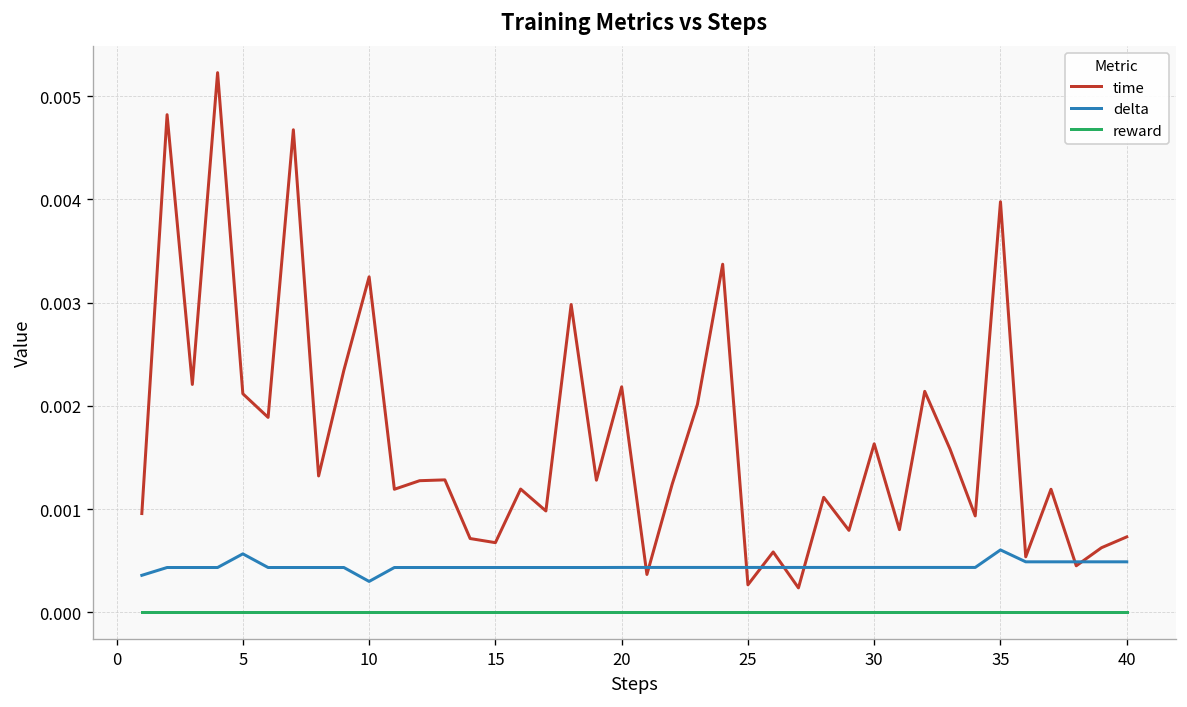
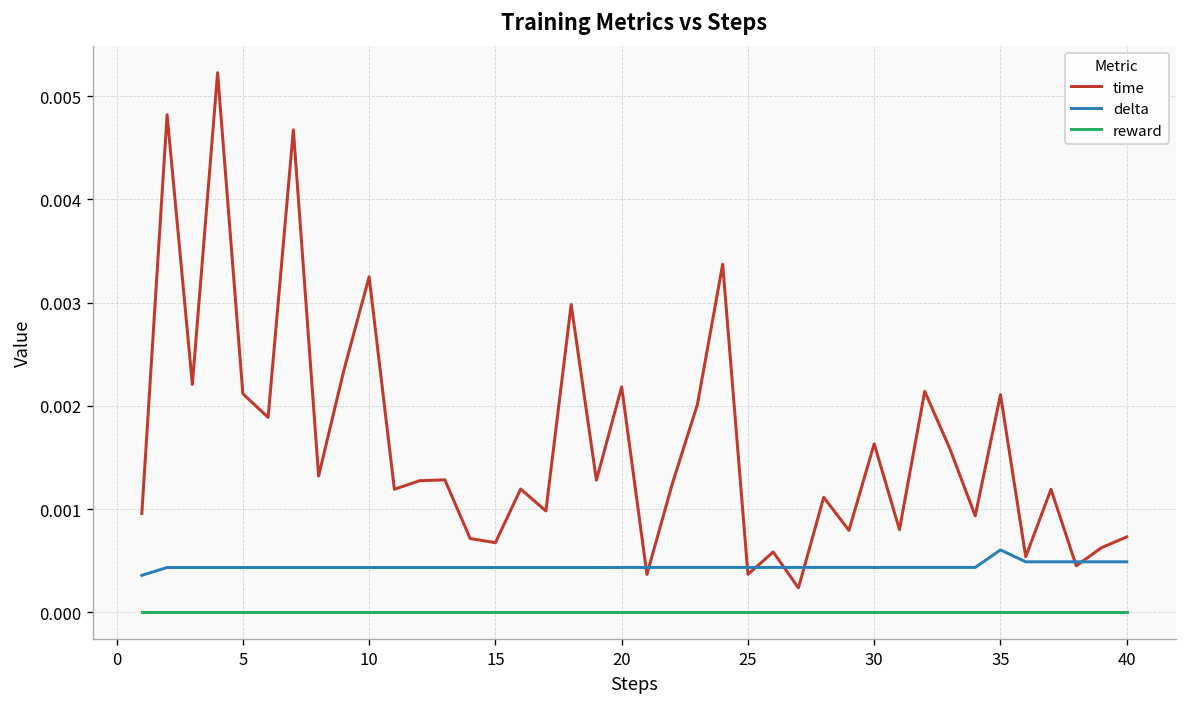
  {
    "time": {
      "5": 0.0021,
      "10": 0.0033,
      "15": 0.0007,
      "20": 0.0022,
-     "25": 0.0003,
+     "25": 0.0004,
      "30": 0.0016,
-     "35": 0.0040,
+     "35": 0.0021,
      "40": 0.0007
    },
    "delta": {
-     "5": 0.0006,
-     "10": 0.0003,
+     "5": 0.0004,
+     "10": 0.0004,
      "15": 0.0004,
      "20": 0.0004,
      "25": 0.0004,
      "30": 0.0004,
      "35": 0.0006,
      "40": 0.0005
    },
    "reward": {
      "5": 0.0000,
      "10": 0.0000,
      "15": 0.0000,
      "20": 0.0000,
      "25": 0.0000,
      "30": 0.0000,
      "35": 0.0000,
      "40": 0.0000
    }
  }
